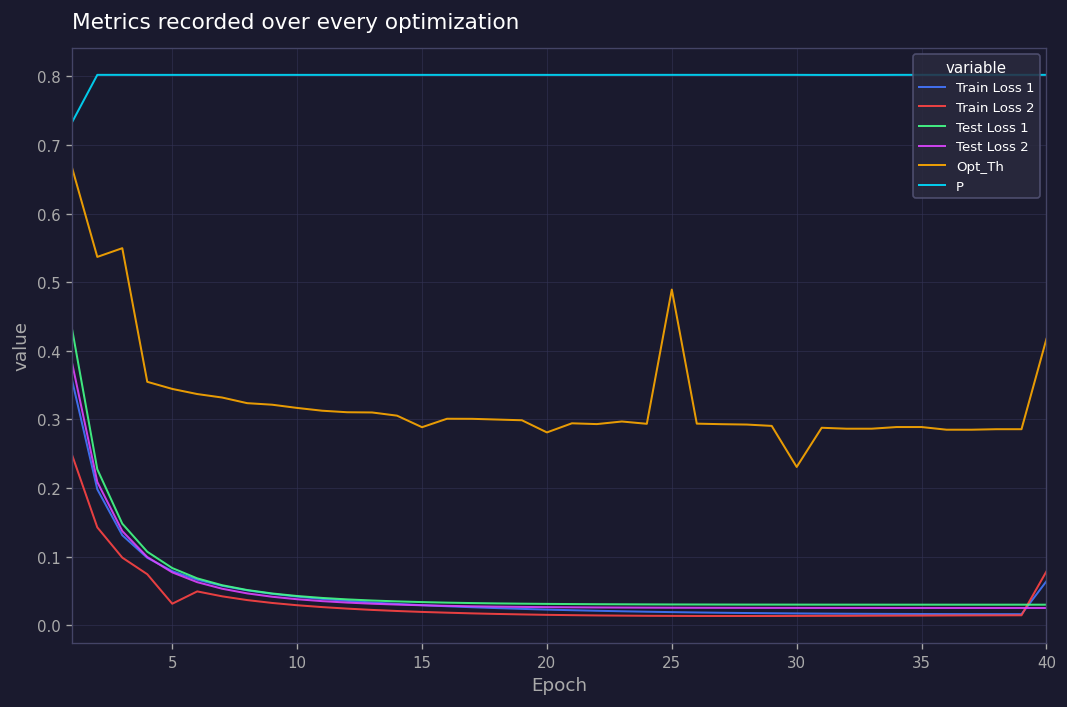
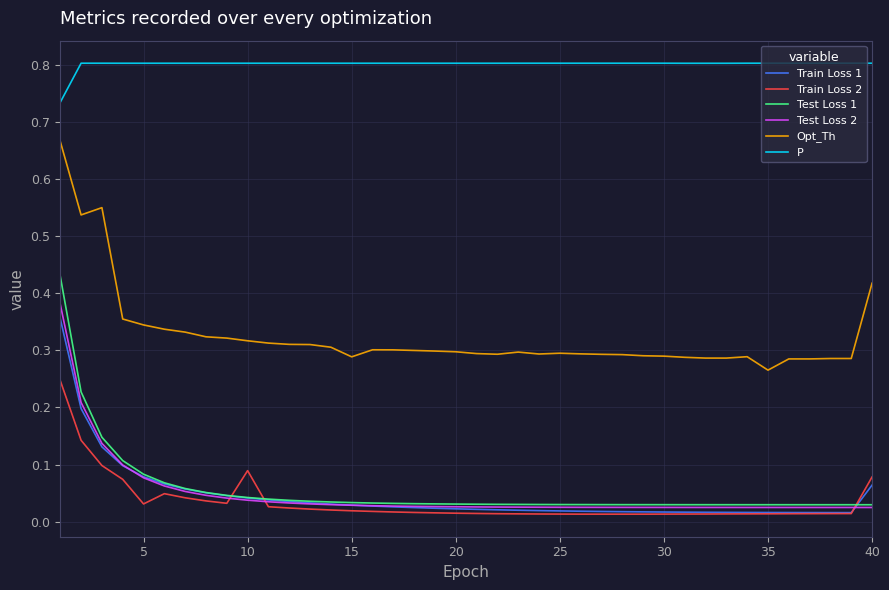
  {
    "Train Loss 1": {
      "25": 0.02,
      "40": 0.06
    },
    "Train Loss 2": {
      "5": 0.03,
-     "10": 0.03,
+     "10": 0.09,
      "15": 0.02,
      "20": 0.01,
      "25": 0.01,
      "40": 0.08
    },
    "Test Loss 1": {
      "5": 0.08,
      "20": 0.03,
      "25": 0.03,
      "30": 0.03,
      "35": 0.03,
      "40": 0.03
    },
    "Test Loss 2": {
      "25": 0.03,
      "30": 0.03,
      "35": 0.02,
      "40": 0.02
    },
    "Opt_Th": {
      "5": 0.34,
      "10": 0.32,
      "15": 0.29,
-     "20": 0.28,
-     "25": 0.49,
-     "30": 0.23,
-     "35": 0.29,
+     "20": 0.30,
+     "25": 0.29,
+     "30": 0.29,
+     "35": 0.27,
      "40": 0.42
    },
    "P": {
      "5": 0.80,
      "10": 0.80,
      "15": 0.80,
      "20": 0.80,
      "25": 0.80,
      "30": 0.80,
      "40": 0.80
    }
  }
